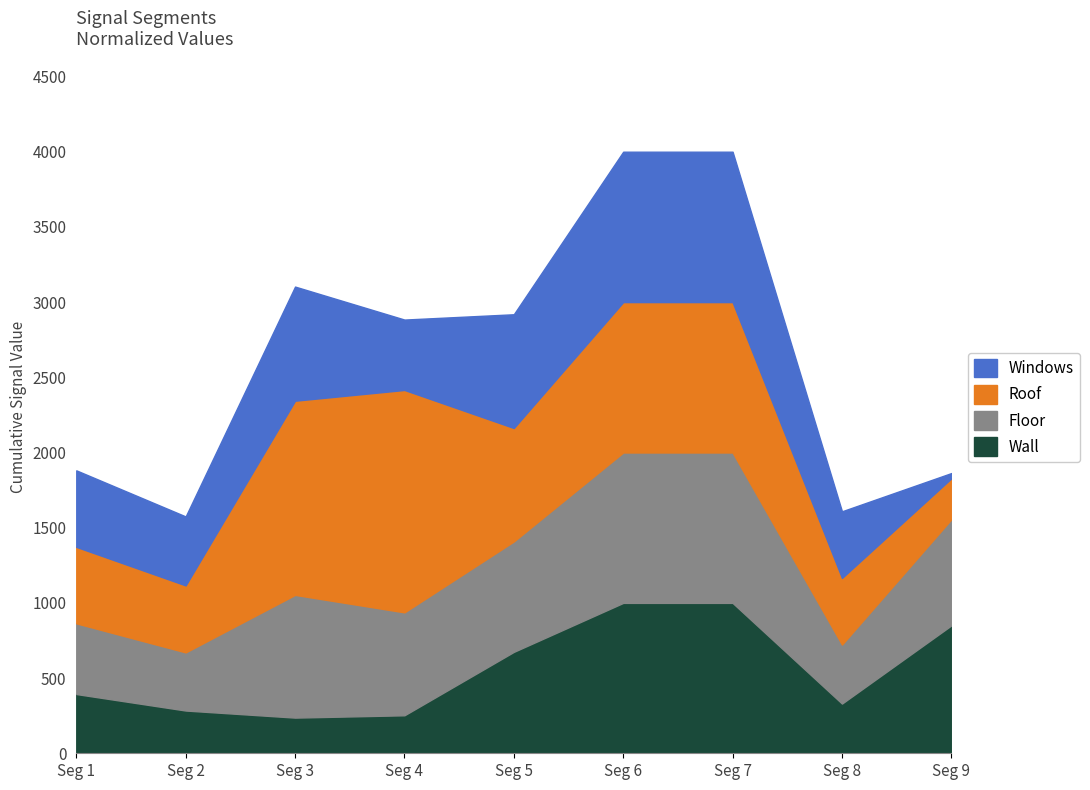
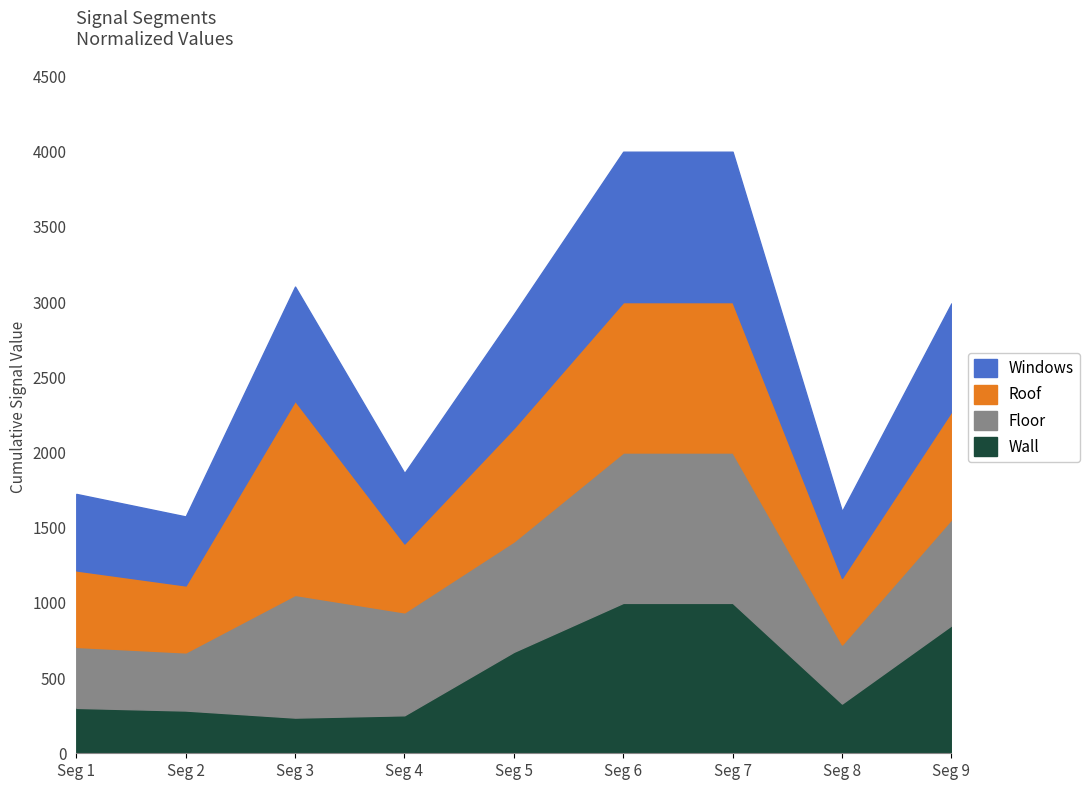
  {
    "Wall": {
-     "Seg 1": 390
+     "Seg 1": 300
    },
    "Floor": {
-     "Seg 1": 470
+     "Seg 1": 410
    },
    "Roof": {
-     "Seg 4": 1480,
-     "Seg 9": 270
+     "Seg 4": 460,
+     "Seg 9": 720
    },
    "Windows": {
      "Seg 1": 510,
      "Seg 2": 460,
      "Seg 3": 760,
      "Seg 4": 470,
      "Seg 5": 760,
      "Seg 6": 1000,
      "Seg 7": 1000,
      "Seg 8": 440,
-     "Seg 9": 30
+     "Seg 9": 720
    }
  }
